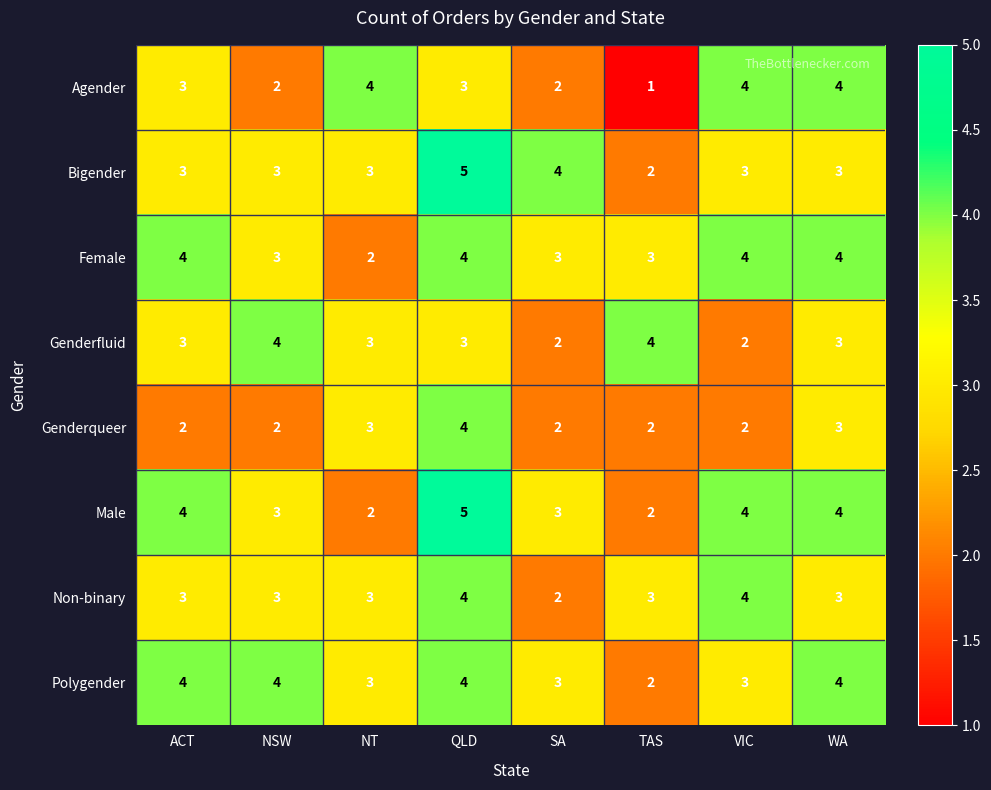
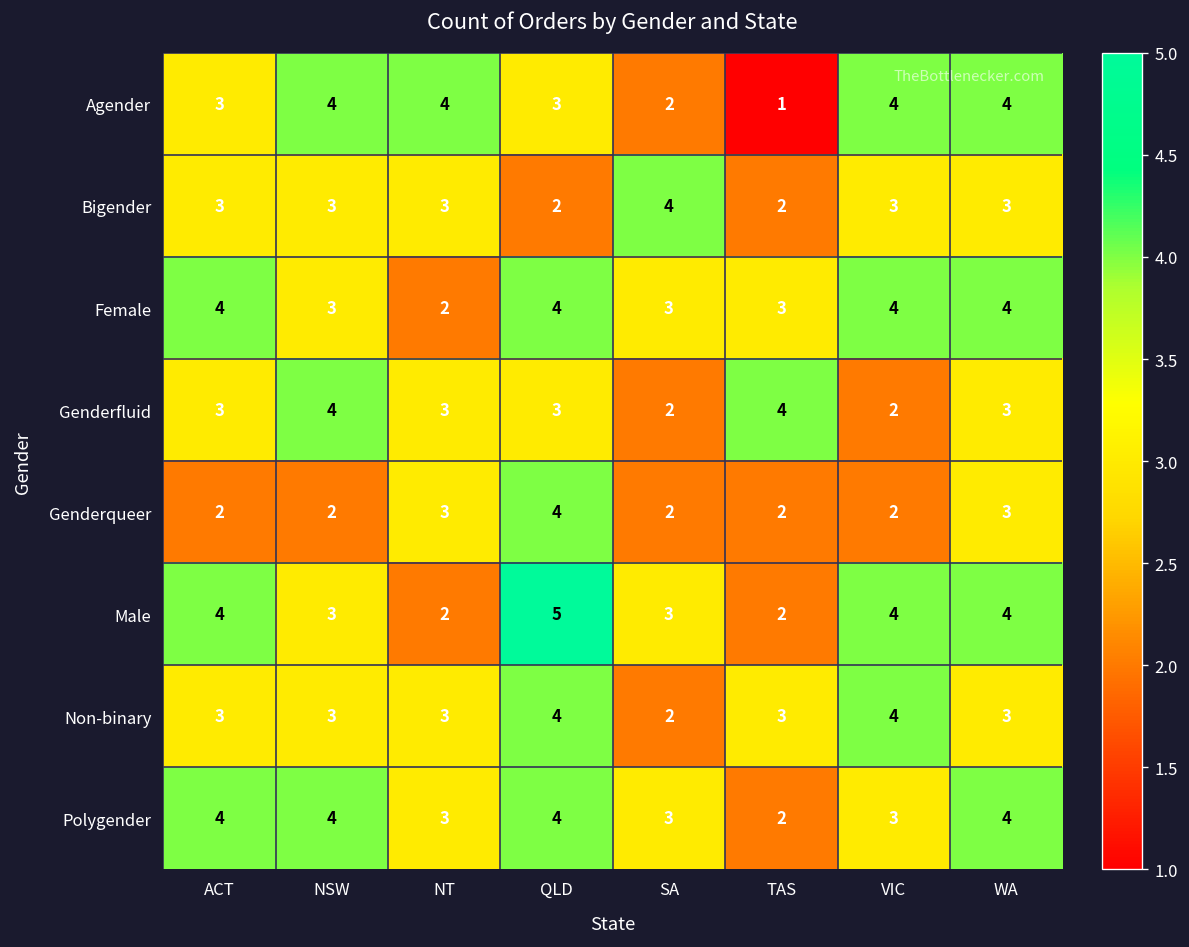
  {
    "Agender": {
      "ACT": 3,
-     "NSW": 2,
+     "NSW": 4,
      "NT": 4,
      "QLD": 3,
      "SA": 2,
      "TAS": 1,
      "VIC": 4
    },
    "Bigender": {
      "ACT": 3,
      "NSW": 3,
      "NT": 3,
-     "QLD": 5,
+     "QLD": 2,
      "SA": 4,
      "TAS": 2,
      "VIC": 3,
      "WA": 3
    },
    "Female": {
      "ACT": 4,
      "NSW": 3,
      "NT": 2,
      "QLD": 4,
      "SA": 3,
      "TAS": 3,
      "VIC": 4,
      "WA": 4
    },
    "Genderfluid": {
      "ACT": 3,
      "NSW": 4,
      "NT": 3,
      "QLD": 3,
      "SA": 2,
      "TAS": 4,
      "VIC": 2,
      "WA": 3
    },
    "Genderqueer": {
      "ACT": 2,
      "NSW": 2,
      "NT": 3,
      "QLD": 4,
      "SA": 2,
      "TAS": 2,
      "VIC": 2,
      "WA": 3
    },
    "Male": {
      "ACT": 4,
      "NSW": 3,
      "NT": 2,
      "QLD": 5,
      "SA": 3,
      "TAS": 2,
      "VIC": 4,
      "WA": 4
    },
    "Non-binary": {
      "ACT": 3,
      "NSW": 3,
      "NT": 3,
      "QLD": 4,
      "SA": 2,
      "TAS": 3,
      "VIC": 4,
      "WA": 3
    },
    "Polygender": {
      "ACT": 4,
      "NSW": 4,
      "NT": 3,
      "QLD": 4,
      "SA": 3,
      "TAS": 2,
      "VIC": 3,
      "WA": 4
    }
  }
